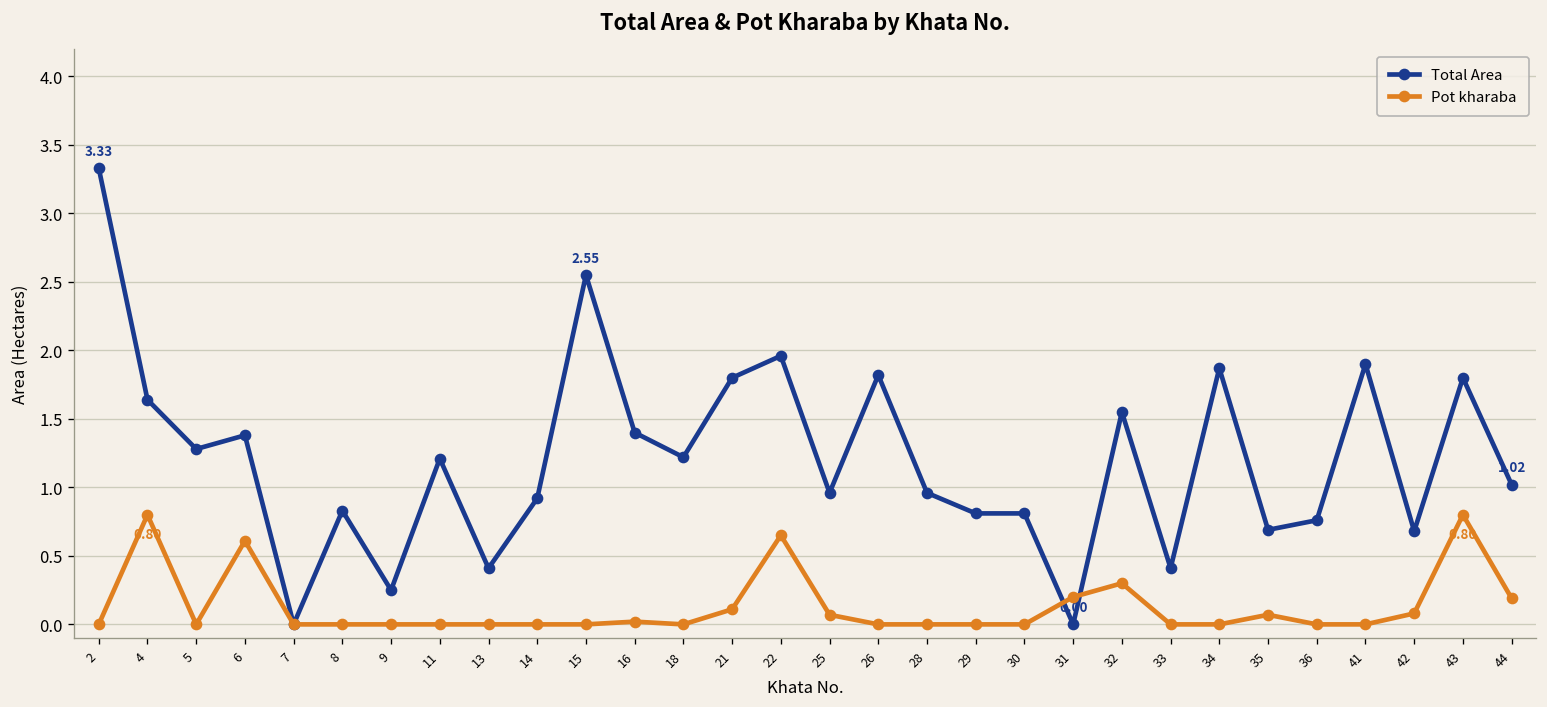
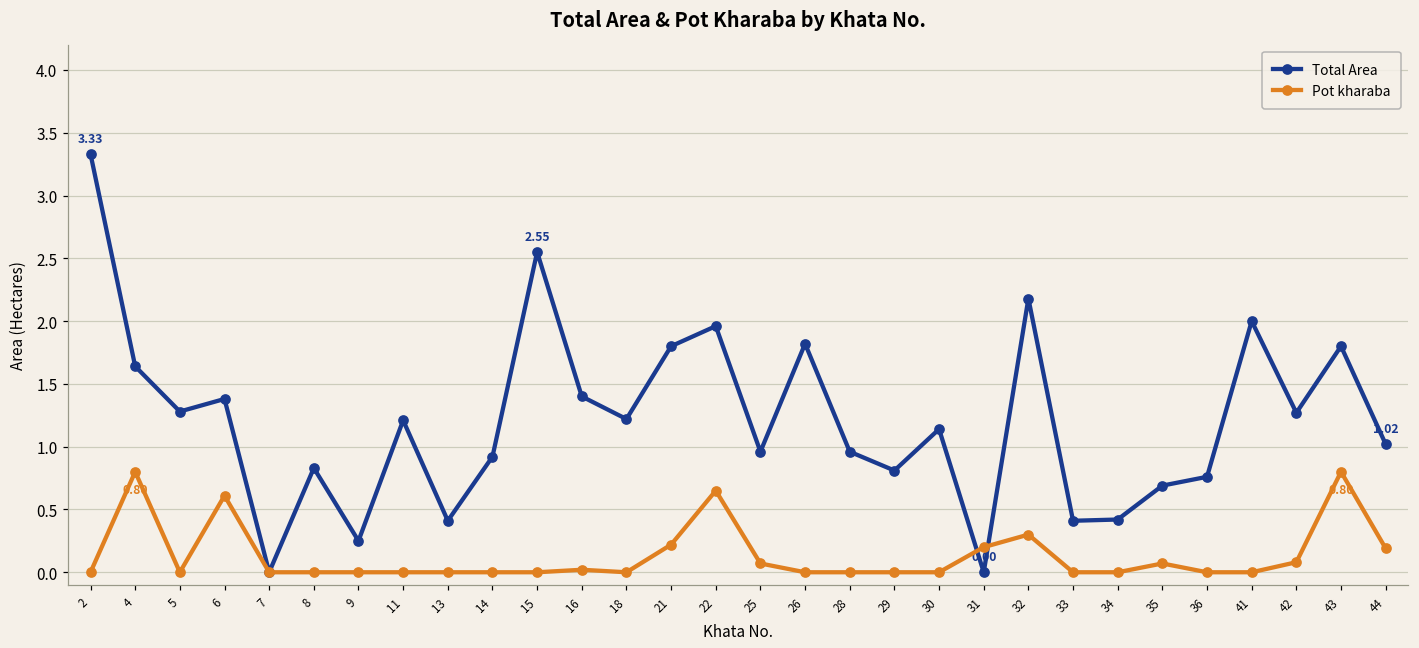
  {
    "Total Area": {
      "4": 1.64,
      "5": 1.28,
      "6": 1.38,
      "8": 0.83,
      "9": 0.25,
      "11": 1.21,
      "13": 0.41,
      "14": 0.92,
      "16": 1.40,
      "18": 1.22,
      "21": 1.80,
      "22": 1.96,
      "25": 0.96,
      "26": 1.82,
      "28": 0.96,
      "29": 0.81,
-     "30": 0.81,
-     "32": 1.55,
+     "30": 1.14,
+     "32": 2.18,
      "33": 0.41,
-     "34": 1.87,
+     "34": 0.42,
      "35": 0.69,
      "36": 0.76,
-     "41": 1.9,
-     "42": 0.68,
+     "41": 2.0,
+     "42": 1.27,
      "43": 1.80
    },
    "Pot kharaba": {
      "2": 0.00,
      "5": 0.00,
      "6": 0.61,
      "8": 0.00,
      "9": 0.00,
      "11": 0.00,
      "13": 0.00,
      "14": 0.00,
      "15": 0.00,
      "16": 0.02,
      "18": 0.00,
-     "21": 0.11,
+     "21": 0.22,
      "22": 0.65,
      "25": 0.07,
      "26": 0.00,
      "28": 0.00,
      "29": 0.00,
      "30": 0.00,
      "32": 0.30,
      "33": 0.00,
      "34": 0.00,
      "35": 0.07,
      "36": 0.00,
      "41": 0.00,
      "42": 0.08,
      "44": 0.19
    }
  }
